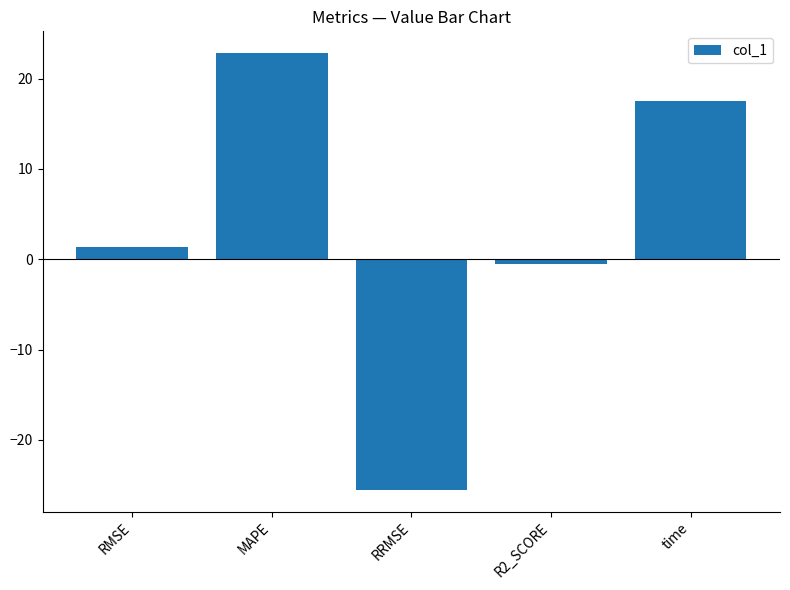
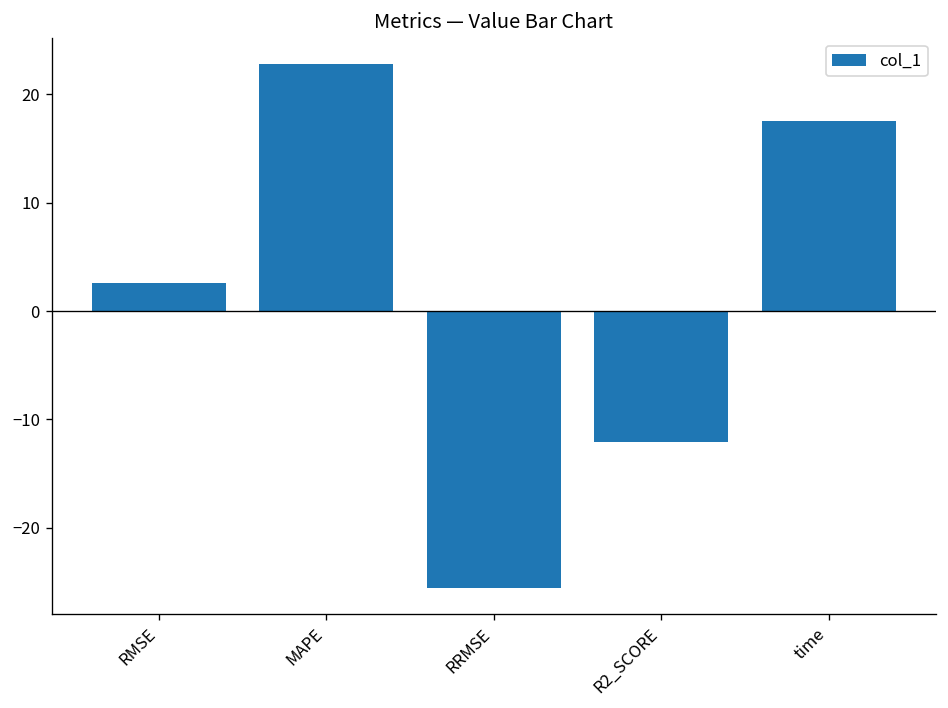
  {
-   "RMSE": 1,
+   "RMSE": 3,
    "MAPE": 23,
    "RRMSE": -26,
-   "R2_SCORE": -1,
+   "R2_SCORE": -12,
    "time": 18
  }
